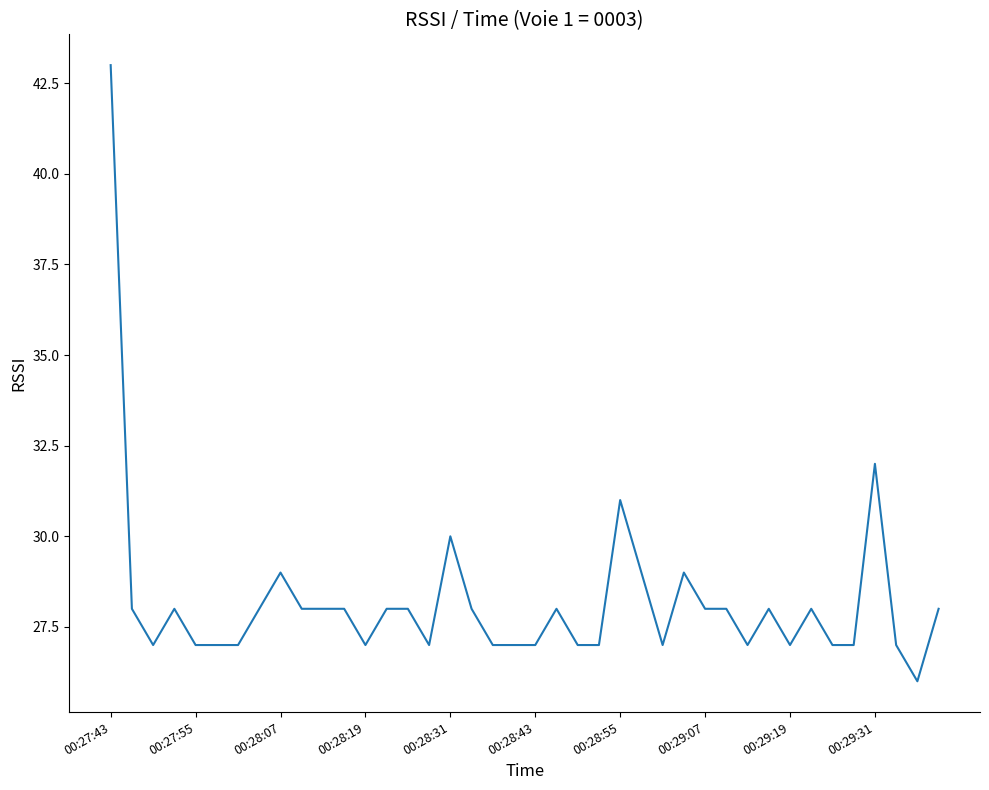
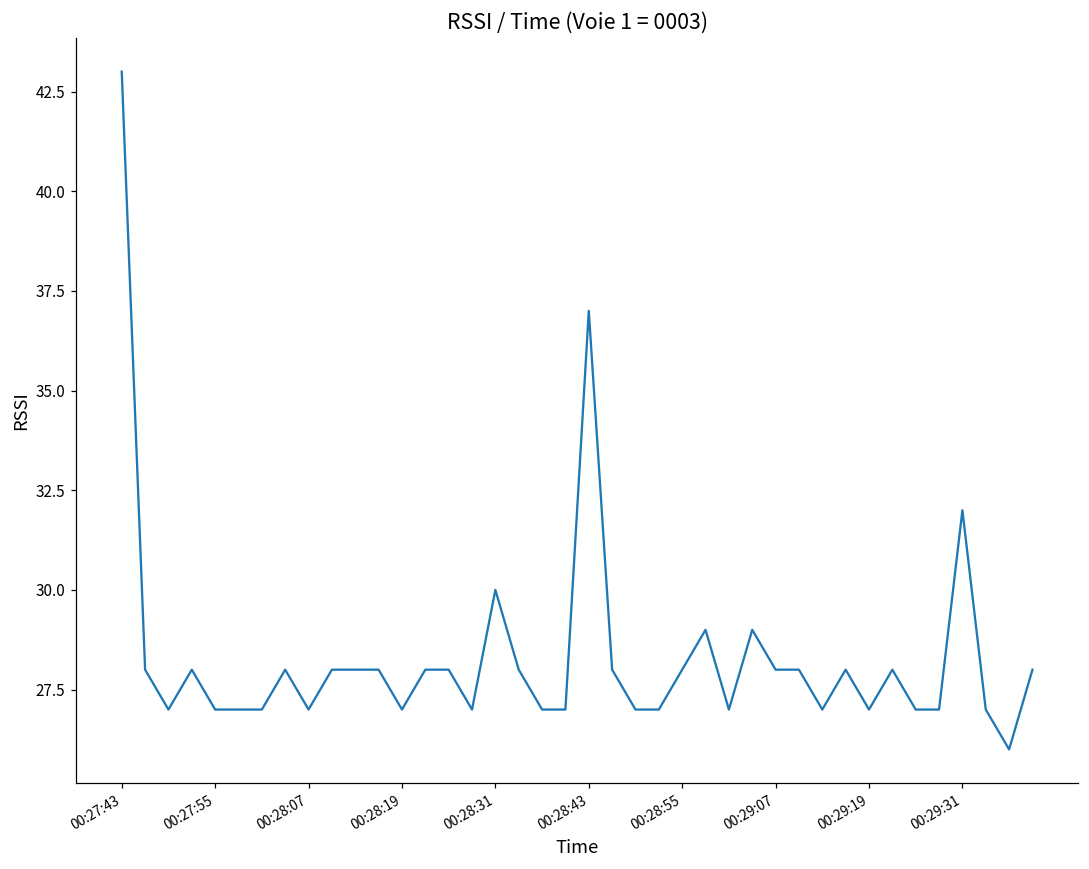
  {
    "00:27:43": 43,
    "00:27:55": 27,
-   "00:28:07": 29,
+   "00:28:07": 27,
    "00:28:19": 27,
    "00:28:31": 30,
-   "00:28:43": 27,
-   "00:28:55": 31,
+   "00:28:43": 37,
+   "00:28:55": 28,
    "00:29:07": 28,
    "00:29:19": 27,
    "00:29:31": 32
  }
